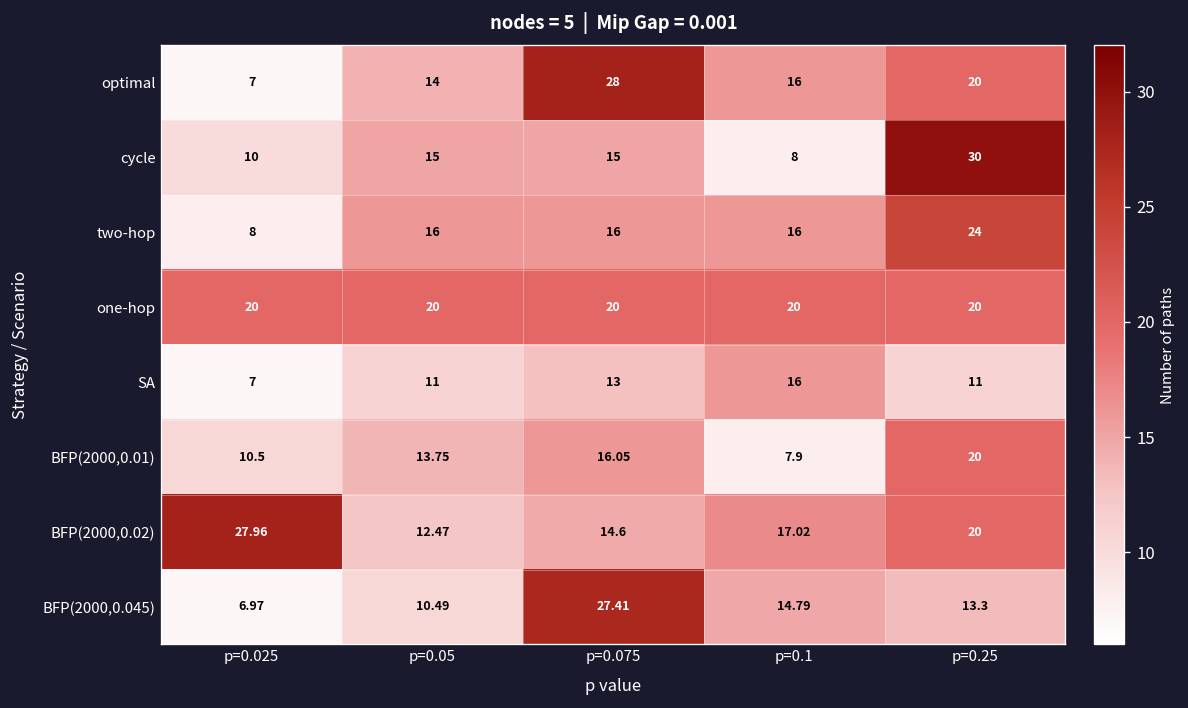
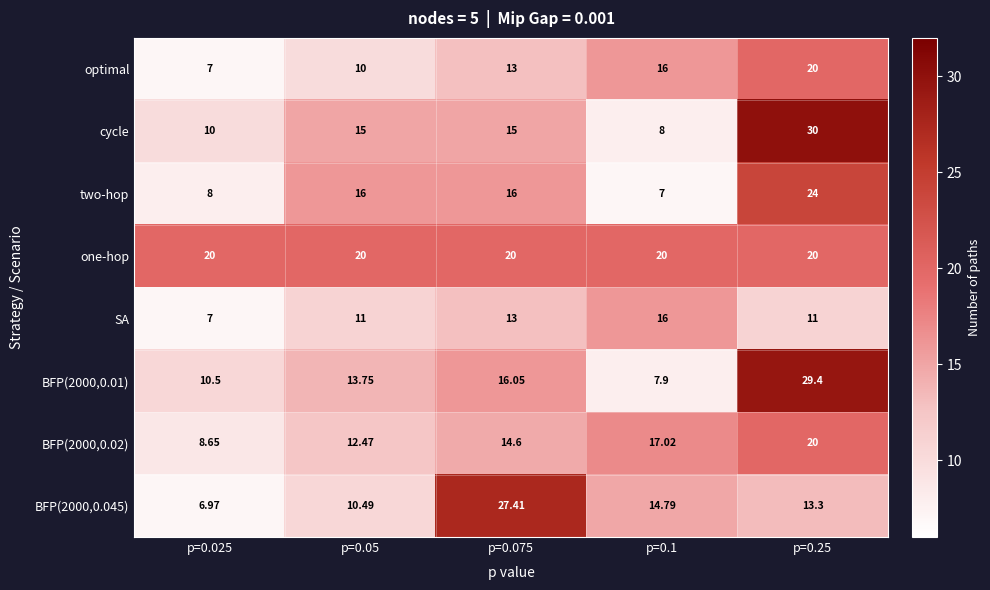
  {
    "optimal": {
      "p=0.025": 7,
-     "p=0.05": 14,
-     "p=0.075": 28,
+     "p=0.05": 10,
+     "p=0.075": 13,
      "p=0.1": 16,
      "p=0.25": 20
    },
    "cycle": {
      "p=0.025": 10,
      "p=0.05": 15,
      "p=0.075": 15,
      "p=0.1": 8,
      "p=0.25": 30
    },
    "two-hop": {
      "p=0.025": 8,
      "p=0.05": 16,
      "p=0.075": 16,
-     "p=0.1": 16,
+     "p=0.1": 7,
      "p=0.25": 24
    },
    "one-hop": {
      "p=0.025": 20,
      "p=0.05": 20,
      "p=0.075": 20,
      "p=0.1": 20,
      "p=0.25": 20
    },
    "SA": {
      "p=0.025": 7,
      "p=0.05": 11,
      "p=0.075": 13,
      "p=0.1": 16,
      "p=0.25": 11
    },
    "BFP(2000,0.01)": {
      "p=0.025": 10.5,
      "p=0.05": 13.75,
      "p=0.075": 16.05,
      "p=0.1": 7.9,
-     "p=0.25": 20
+     "p=0.25": 29.4
    },
    "BFP(2000,0.02)": {
-     "p=0.025": 27.96,
+     "p=0.025": 8.65,
      "p=0.05": 12.47,
      "p=0.075": 14.6,
      "p=0.1": 17.02,
      "p=0.25": 20
    },
    "BFP(2000,0.045)": {
      "p=0.025": 6.97,
      "p=0.05": 10.49,
      "p=0.075": 27.41,
      "p=0.1": 14.79,
      "p=0.25": 13.3
    }
  }
